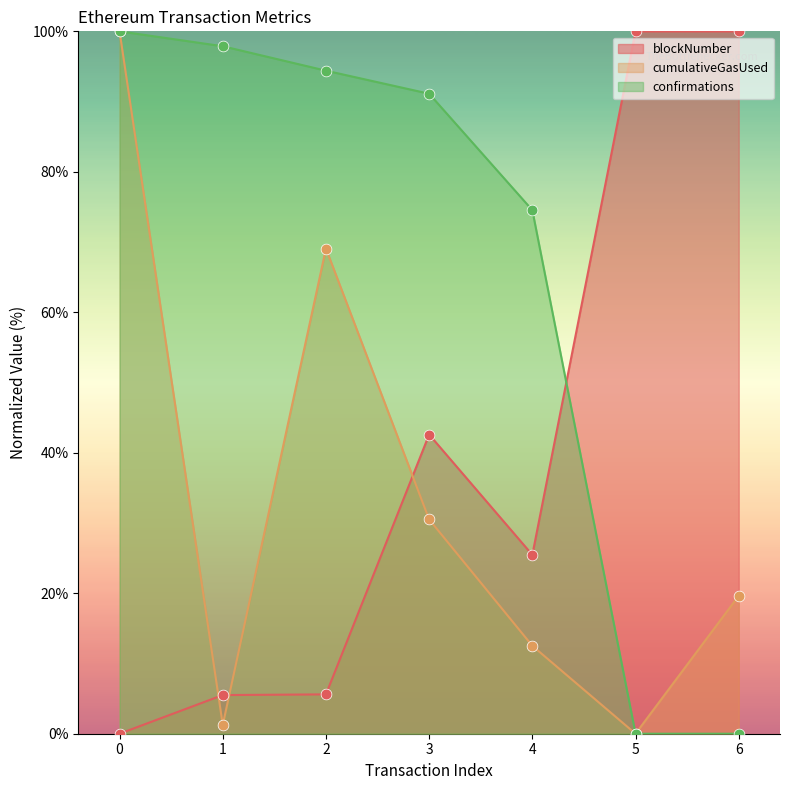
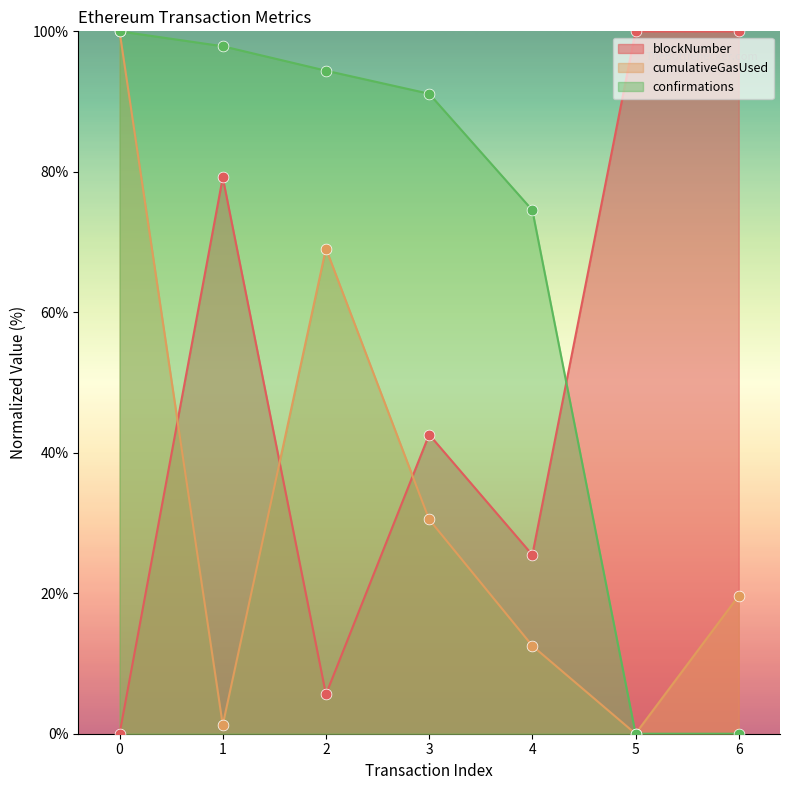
  {
    "blockNumber": {
      "0": "0%",
-     "1": "6%",
+     "1": "79%",
      "2": "6%",
      "3": "43%",
      "4": "25%",
      "5": "100%",
      "6": "100%"
    },
    "cumulativeGasUsed": {
      "1": "1%",
      "2": "69%",
      "3": "31%",
      "4": "13%",
      "6": "20%"
    },
    "confirmations": {
      "1": "98%",
      "2": "94%",
      "3": "91%",
      "4": "75%",
      "6": "0%"
    }
  }
